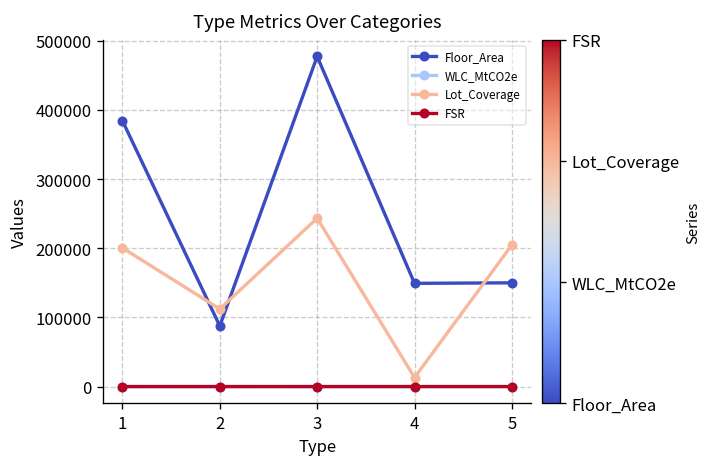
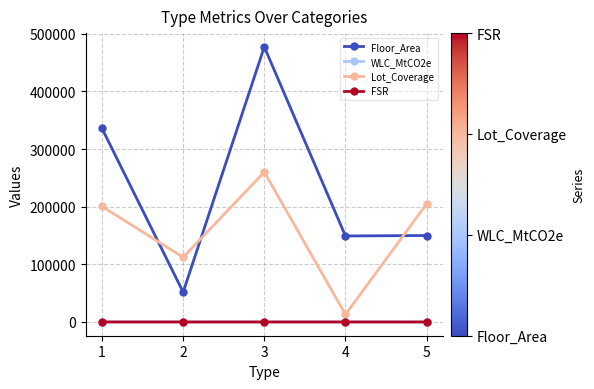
  {
    "Floor_Area": {
-     "1": 380000,
-     "2": 90000,
+     "1": 340000,
+     "2": 50000,
      "3": 480000,
      "4": 150000,
      "5": 150000
    },
    "FSR": {
      "1": 0,
      "2": 0,
      "3": 0,
      "4": 0,
      "5": 0
    },
    "Lot_Coverage": {
      "1": 200000,
      "2": 110000,
-     "3": 240000,
+     "3": 260000,
      "4": 10000,
      "5": 200000
    }
  }
